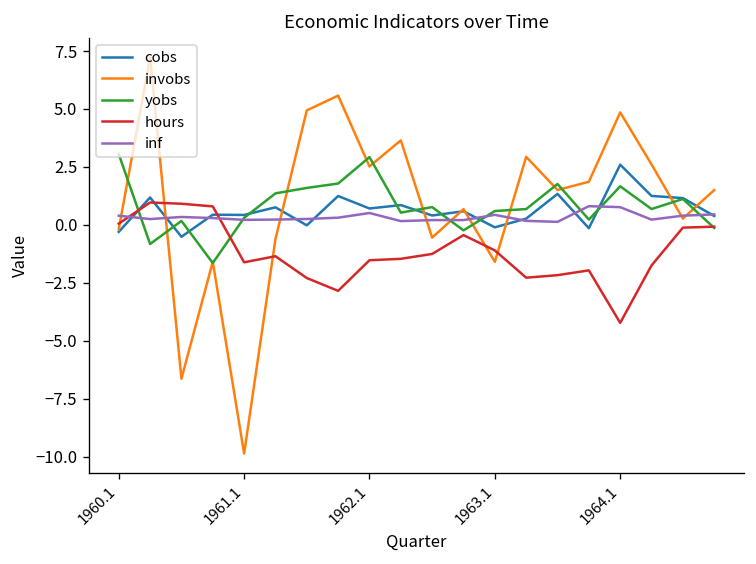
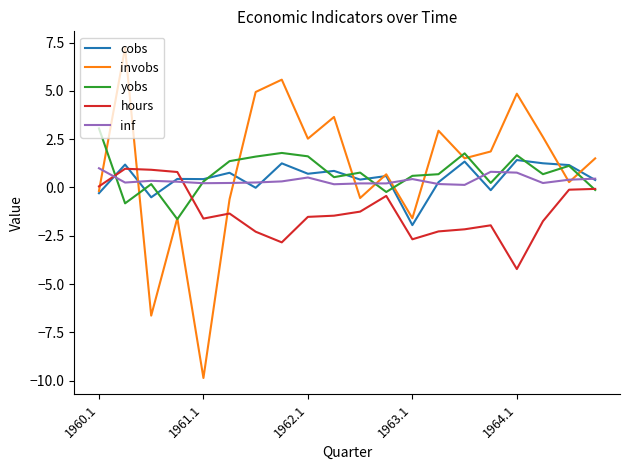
  {
    "cobs": {
      "1962.1": 0.7,
-     "1963.1": -0.1,
-     "1964.1": 2.6
+     "1963.1": -2.0,
+     "1964.1": 1.4
    },
    "invobs": {
      "1961.1": -9.9,
      "1962.1": 2.5,
      "1963.1": -1.6,
      "1964.1": 4.9
    },
    "yobs": {
-     "1962.1": 2.9,
+     "1962.1": 1.6,
      "1963.1": 0.6,
      "1964.1": 1.7
    },
    "hours": {
      "1960.1": 0.1,
      "1961.1": -1.6,
      "1962.1": -1.5,
-     "1963.1": -1.1,
+     "1963.1": -2.7,
      "1964.1": -4.2
    },
    "inf": {
-     "1960.1": 0.4,
+     "1960.1": 1.0,
      "1962.1": 0.5,
      "1963.1": 0.4,
      "1964.1": 0.8
    }
  }
